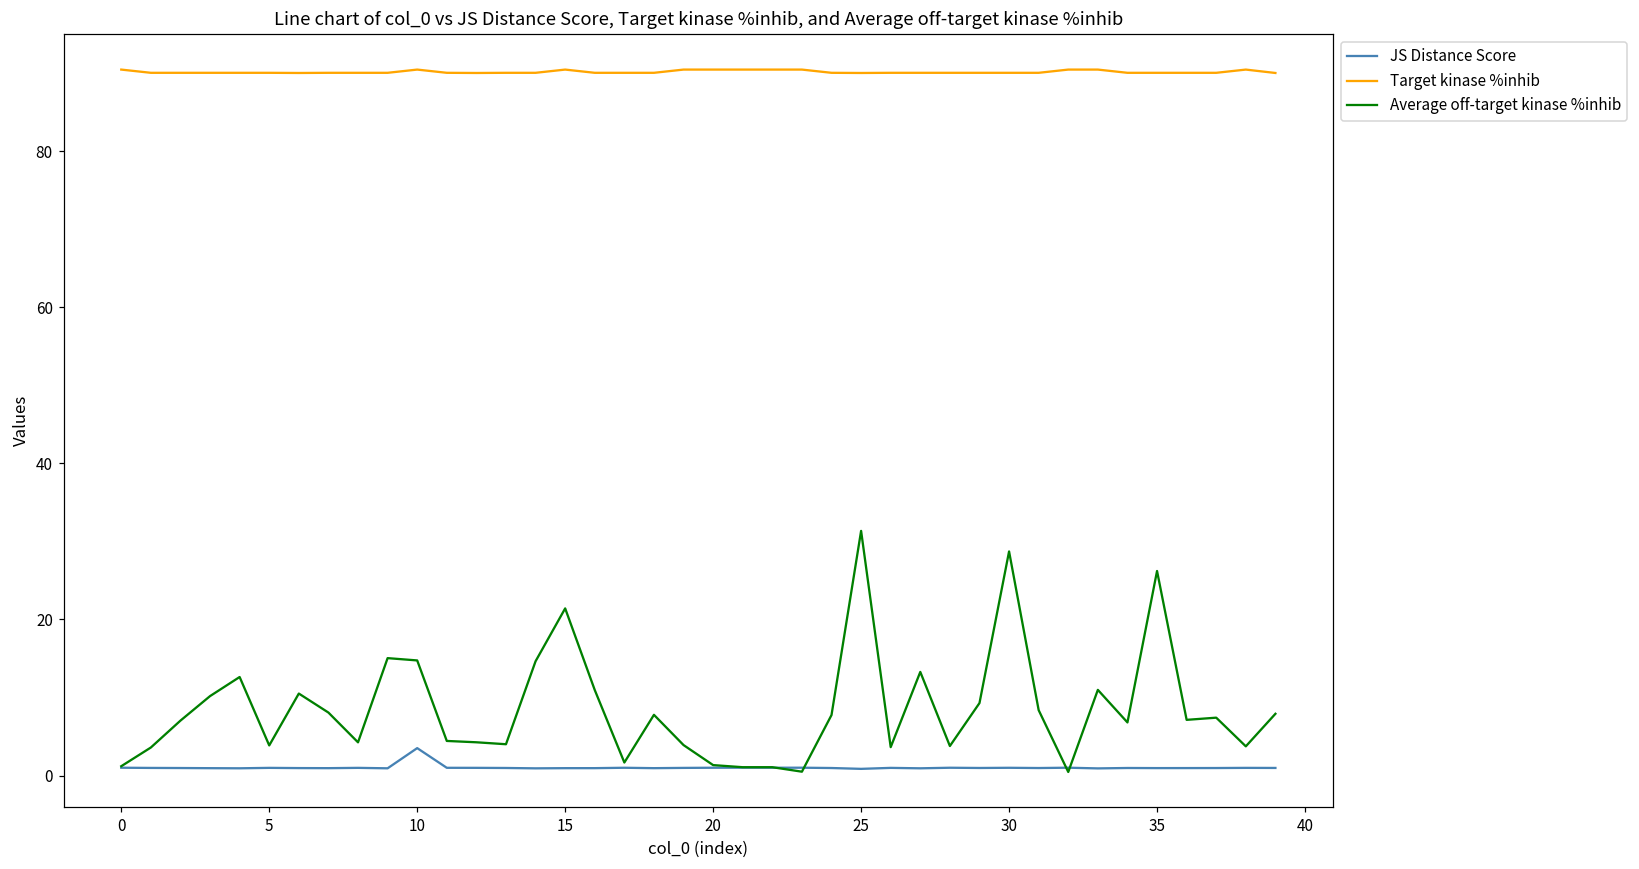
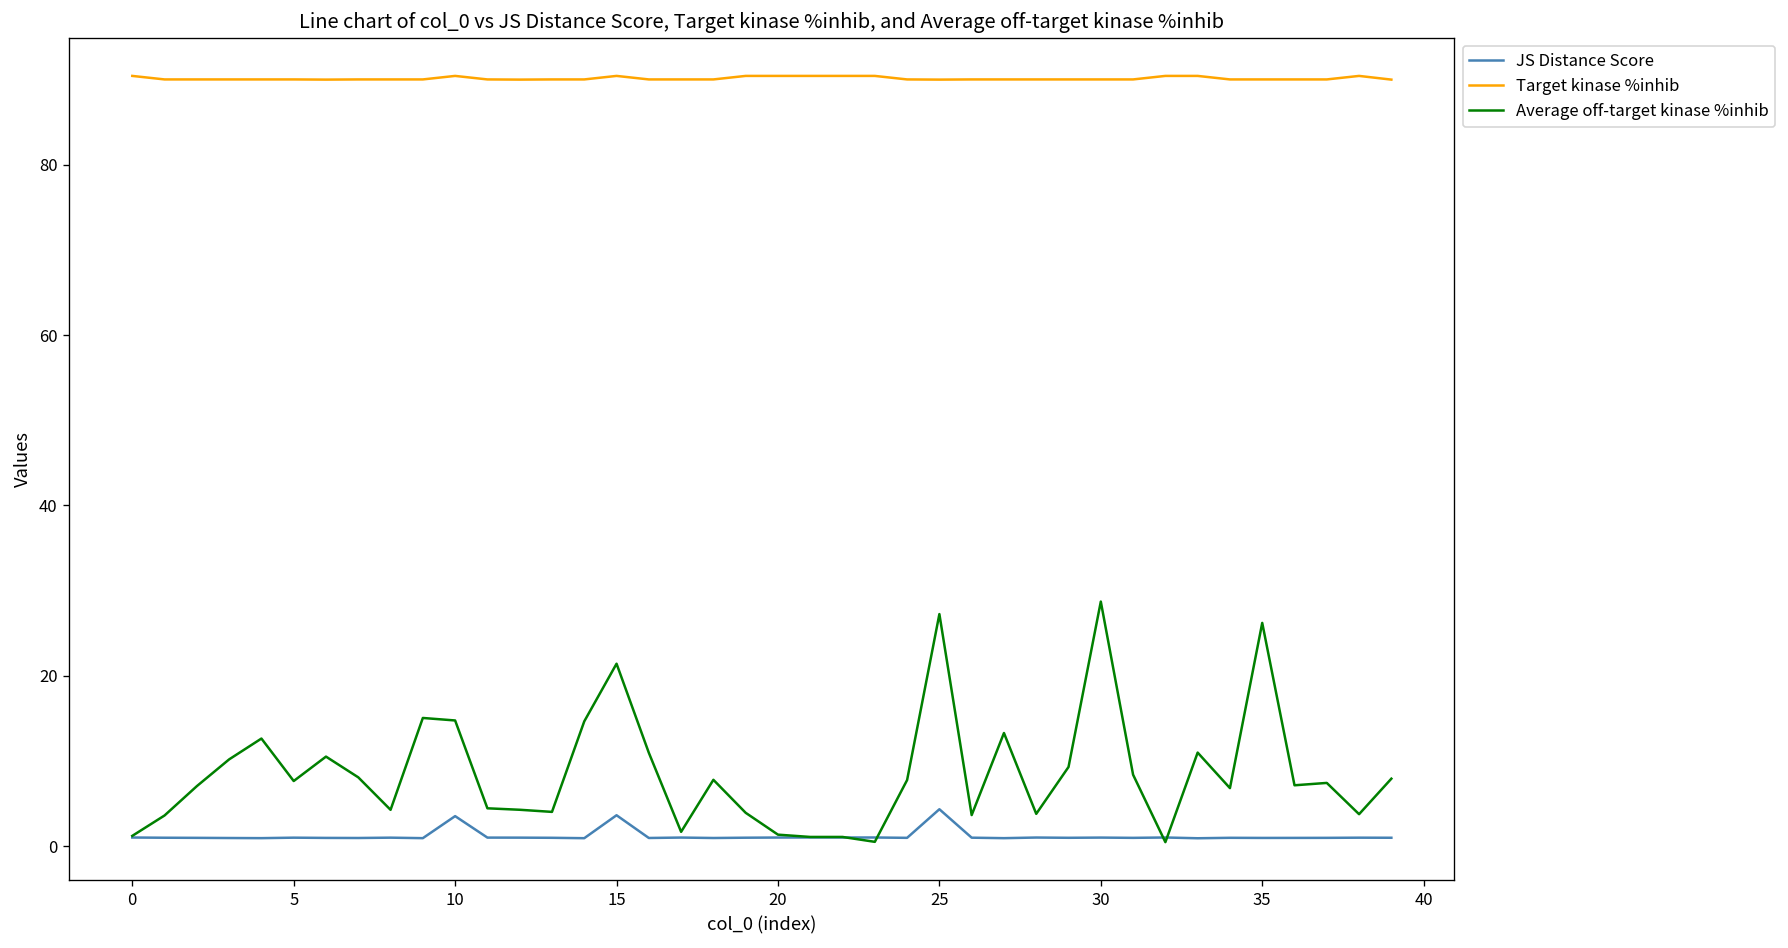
  {
    "JS Distance Score": {
      "5": 1,
      "10": 4,
-     "15": 1,
-     "25": 1,
+     "15": 4,
+     "25": 4,
      "30": 1,
      "35": 1
    },
    "Target kinase %inhib": {
      "0": 90,
      "5": 90,
      "10": 90,
      "15": 90,
      "20": 90,
      "25": 90,
      "30": 90,
      "35": 90
    },
    "Average off-target kinase %inhib": {
-     "5": 4,
+     "5": 8,
      "10": 15,
      "15": 21,
-     "25": 31,
+     "25": 27,
      "30": 29,
      "35": 26
    }
  }
